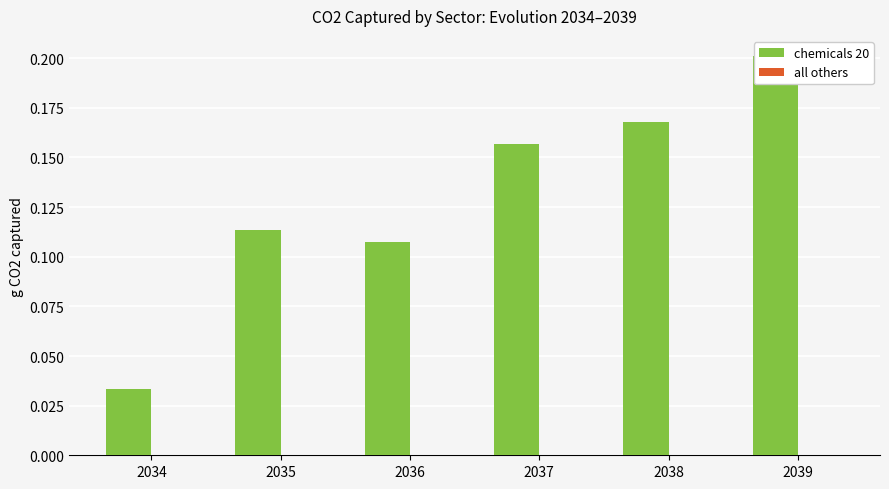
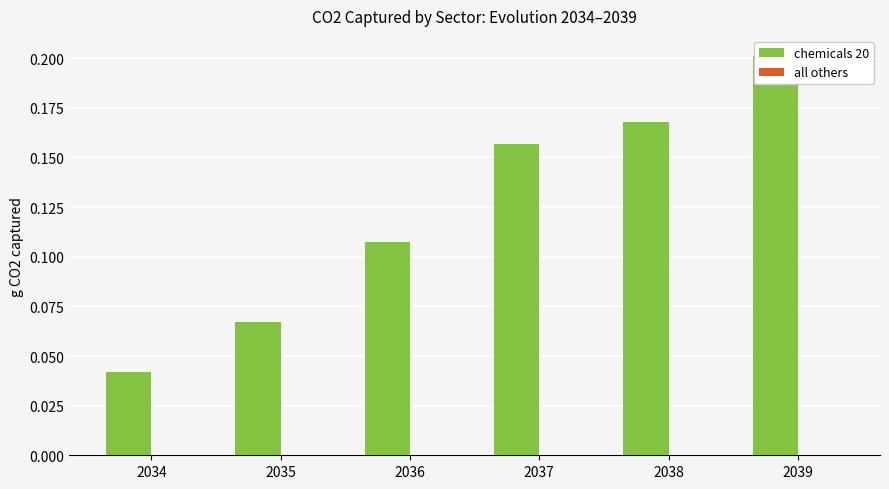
  {
    "chemicals 20": {
-     "2034": 0.034,
-     "2035": 0.113,
+     "2034": 0.042,
+     "2035": 0.067,
      "2036": 0.107,
      "2037": 0.157,
      "2038": 0.168
    },
    "all others": {
      "2034": 0.000,
      "2035": 0.000,
      "2036": 0.000,
      "2037": 0.000,
      "2038": 0.000,
      "2039": 0.000
    }
  }
